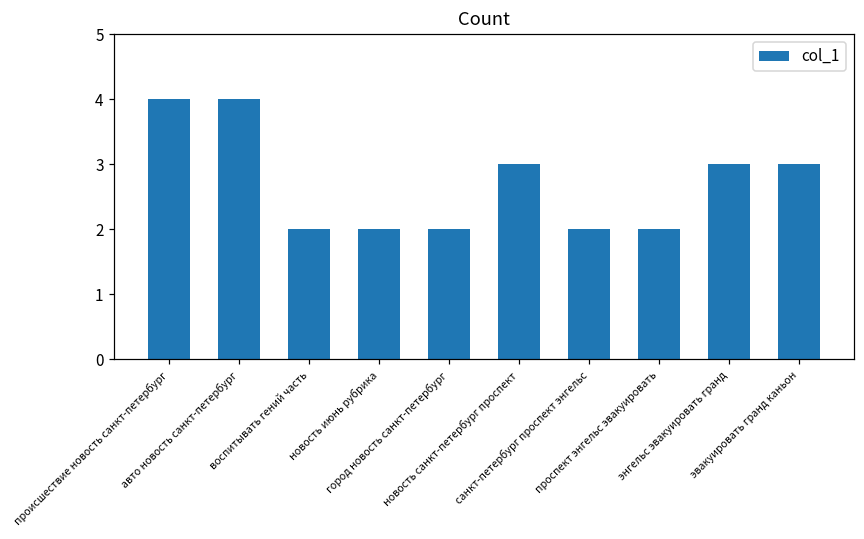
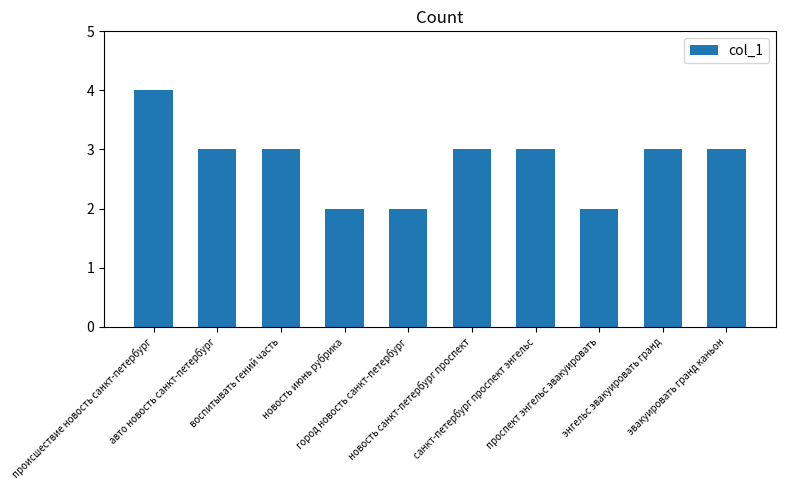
  {
    "происшествие новость санкт-петербург": 4,
-   "авто новость санкт-петербург": 4,
-   "воспитывать гений часть": 2,
+   "авто новость санкт-петербург": 3,
+   "воспитывать гений часть": 3,
    "новость июнь рубрика": 2,
    "город новость санкт-петербург": 2,
    "новость санкт-петербург проспект": 3,
-   "санкт-петербург проспект энгельс": 2,
+   "санкт-петербург проспект энгельс": 3,
    "проспект энгельс эвакуировать": 2,
    "энгельс эвакуировать гранд": 3,
    "эвакуировать гранд каньон": 3
  }
